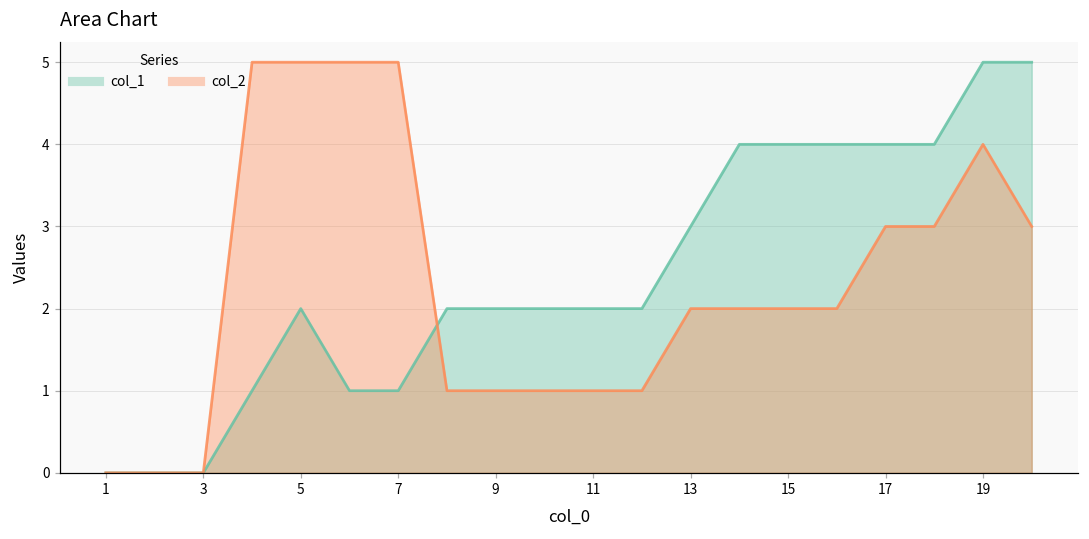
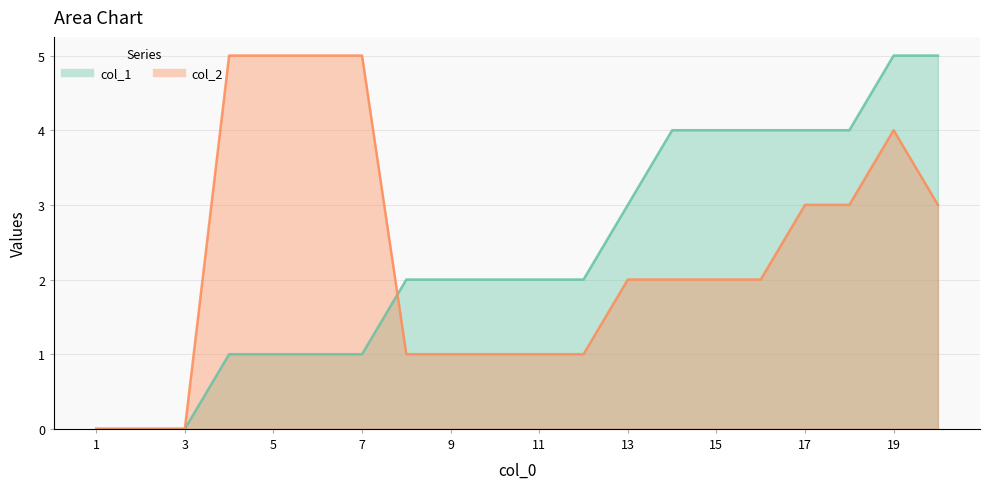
  {
    "col_1": {
-     "5": 2,
+     "5": 1,
      "7": 1,
      "9": 2,
      "11": 2,
      "13": 3,
      "15": 4,
      "17": 4,
      "19": 5
    },
    "col_2": {
      "5": 5,
      "7": 5,
      "9": 1,
      "11": 1,
      "13": 2,
      "15": 2,
      "17": 3,
      "19": 4
    }
  }
